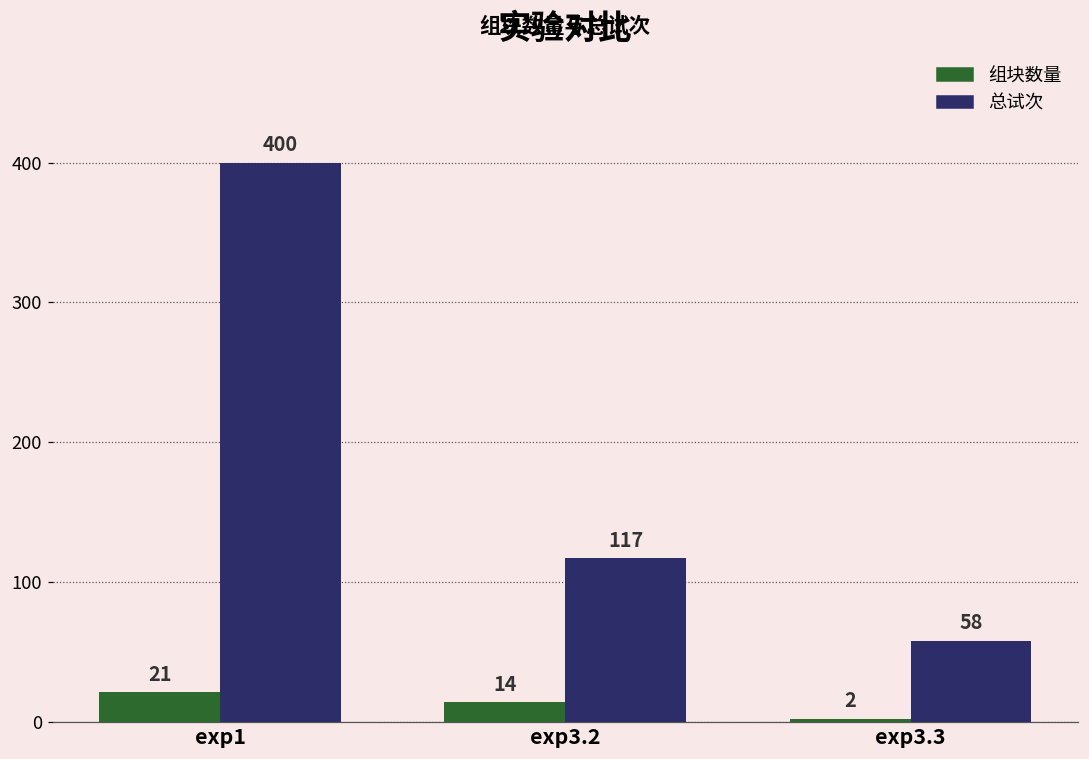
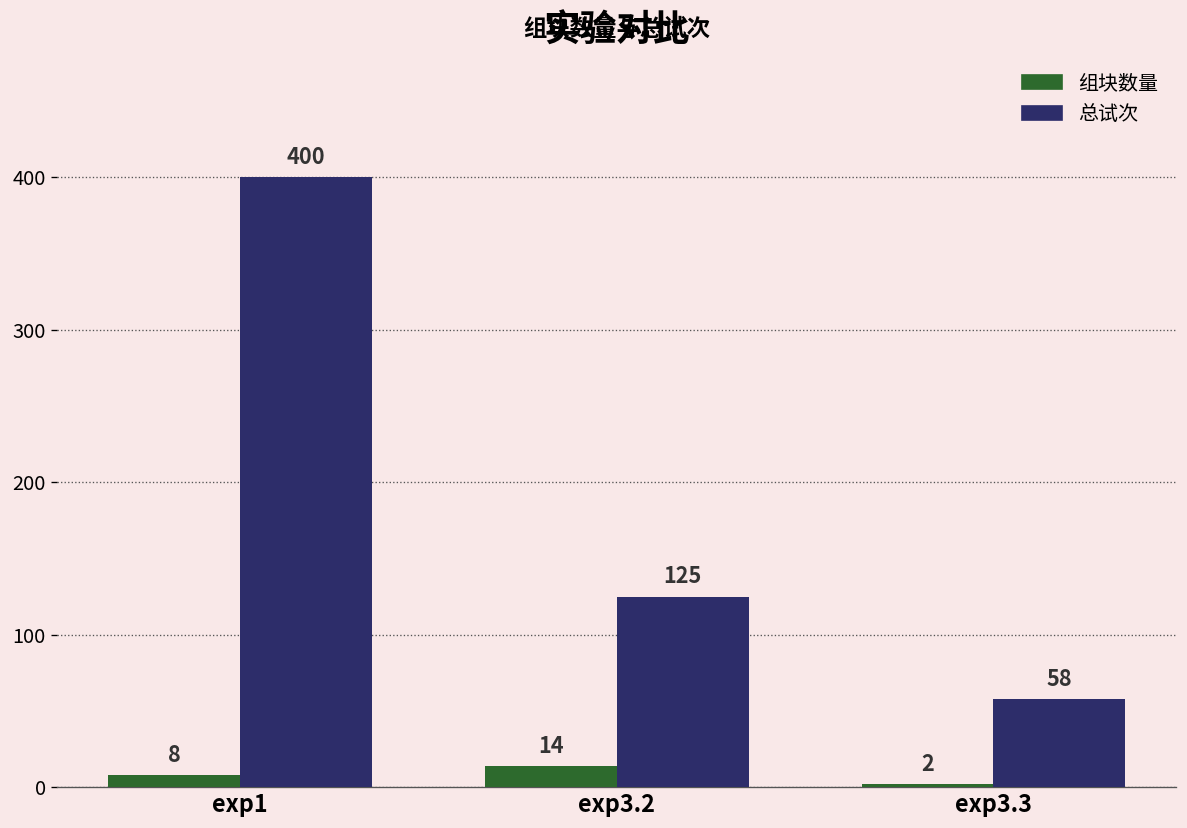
  {
    "组块数量": {
-     "exp1": 21,
+     "exp1": 8,
      "exp3.2": 14,
      "exp3.3": 2
    },
    "总试次": {
      "exp1": 400,
-     "exp3.2": 117,
+     "exp3.2": 125,
      "exp3.3": 58
    }
  }
